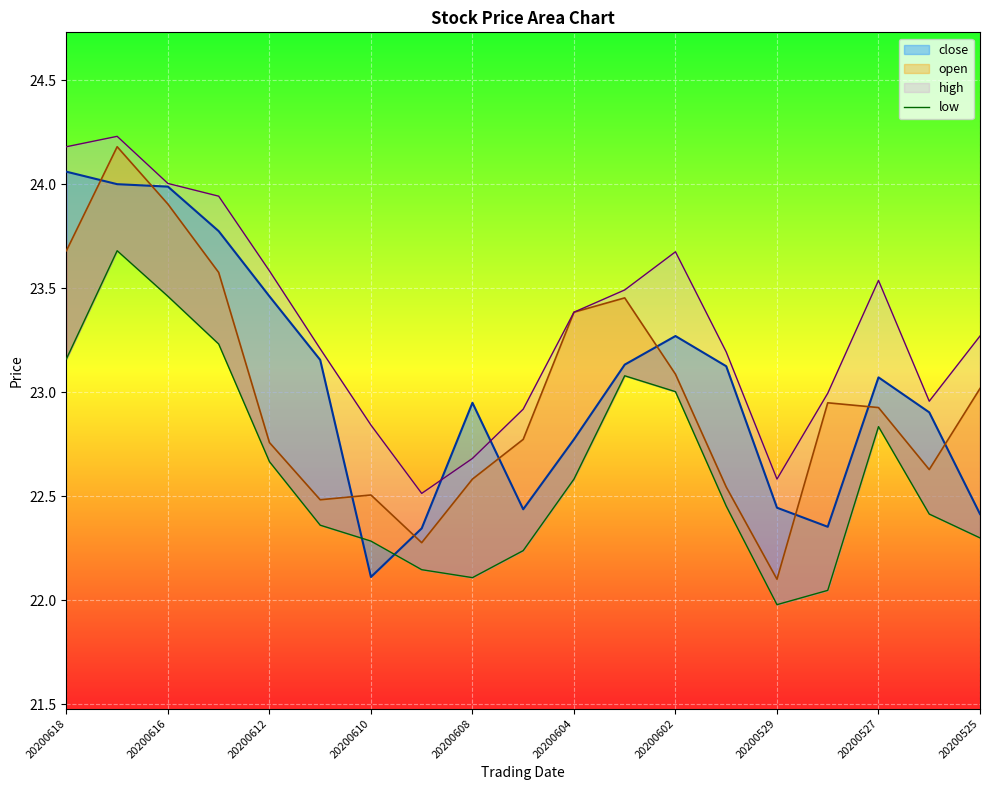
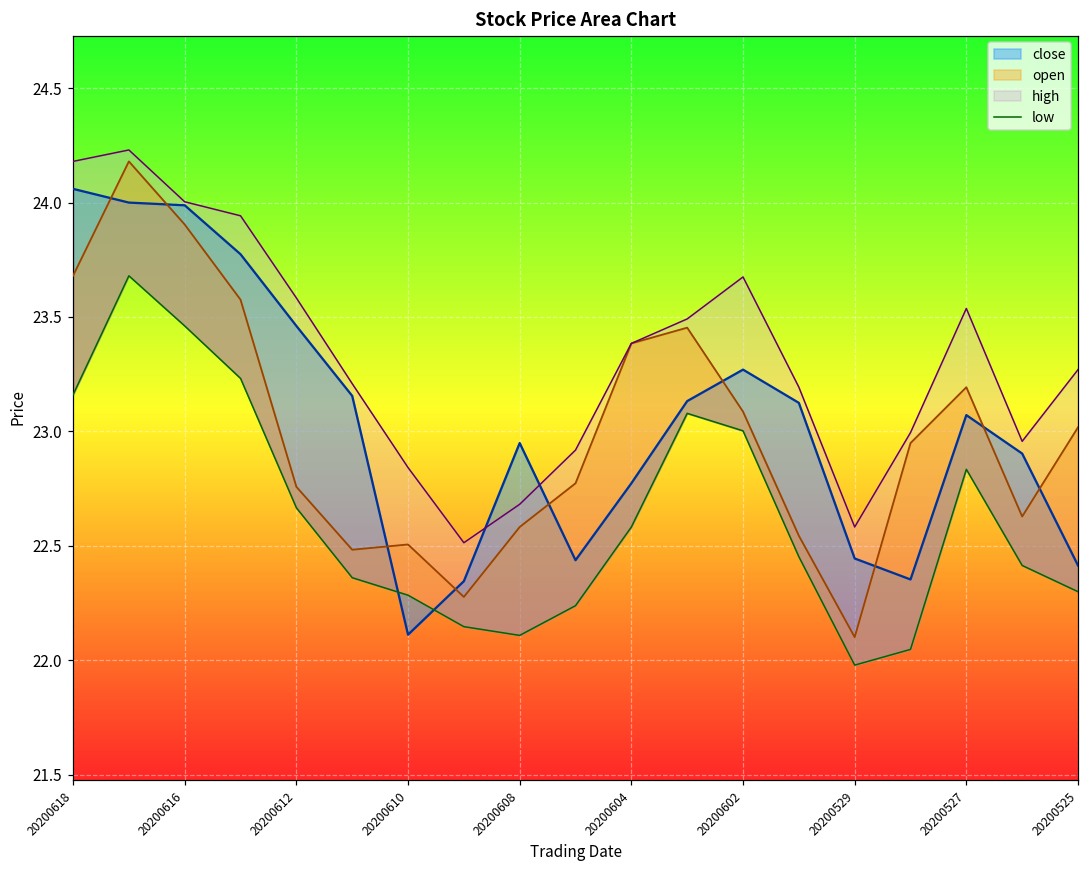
  {
    "open": {
      "20200618": 23.68,
      "20200616": 23.90,
      "20200612": 22.76,
      "20200610": 22.51,
      "20200608": 22.58,
      "20200602": 23.09,
      "20200529": 22.10,
-     "20200527": 22.93,
+     "20200527": 23.19,
      "20200525": 23.02
    },
    "high": {
      "20200618": 24.18,
      "20200616": 24.00,
      "20200612": 23.58,
      "20200610": 22.84,
      "20200608": 22.68,
      "20200602": 23.67,
      "20200529": 22.58,
      "20200527": 23.54,
      "20200525": 23.27
    },
    "low": {
      "20200618": 23.16,
      "20200616": 23.46,
      "20200612": 22.67,
      "20200608": 22.11,
      "20200604": 22.58,
      "20200602": 23.00,
      "20200529": 21.98,
      "20200527": 22.83,
      "20200525": 22.30
    }
  }
